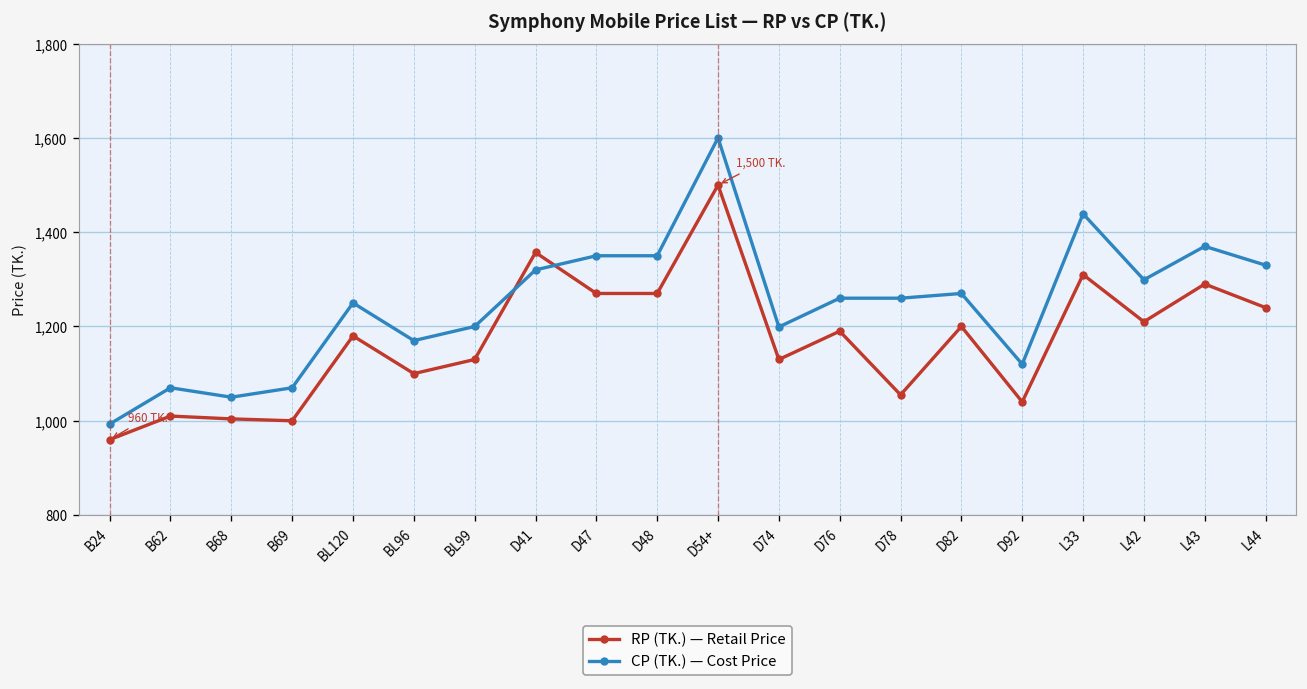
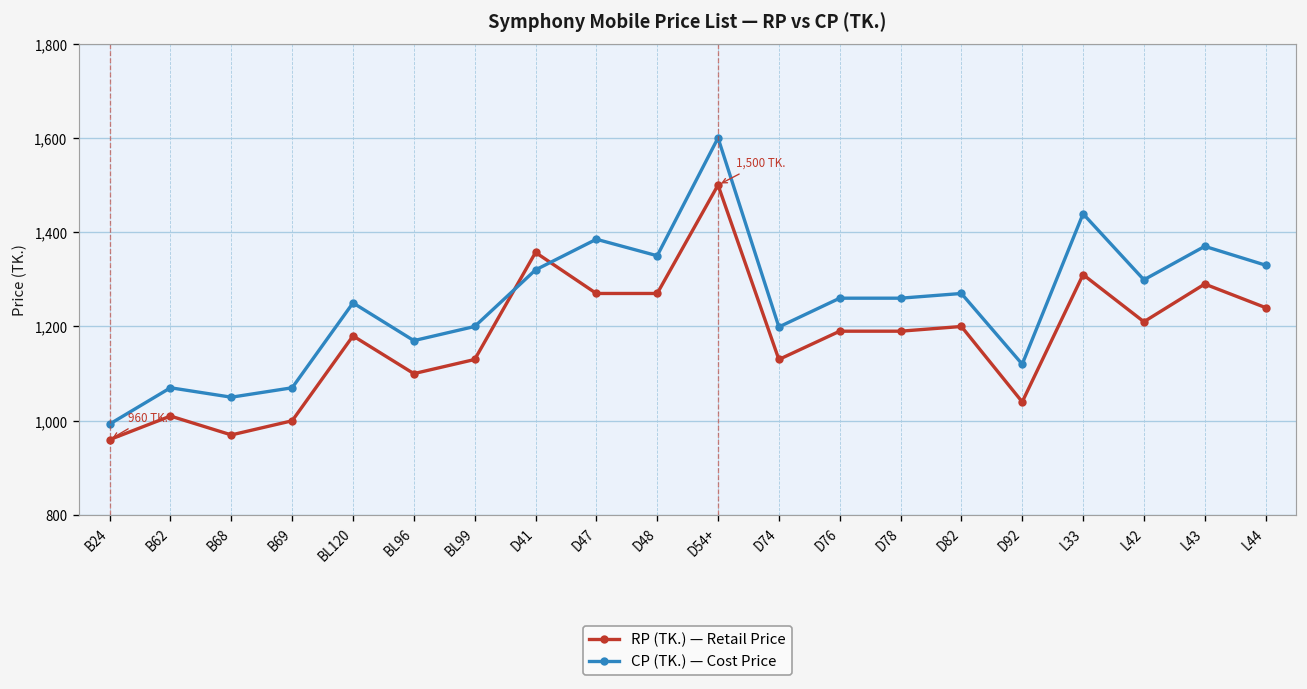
  {
    "RP (TK.) — Retail Price": {
-     "B68": "1,000",
+     "B68": "970",
      "B69": "1,000",
      "BL120": "1,180",
      "BL96": "1,100",
      "BL99": "1,130",
      "D41": "1,360",
      "D47": "1,270",
      "D48": "1,270",
      "D74": "1,130",
      "D76": "1,190",
-     "D78": "1,060",
+     "D78": "1,190",
      "D82": "1,200",
      "D92": "1,040",
      "L33": "1,310",
      "L42": "1,210",
      "L43": "1,290",
      "L44": "1,240"
    },
    "CP (TK.) — Cost Price": {
      "B24": "990",
      "B62": "1,070",
      "B68": "1,050",
      "B69": "1,070",
      "BL120": "1,250",
      "BL96": "1,170",
      "BL99": "1,200",
      "D41": "1,320",
-     "D47": "1,350",
+     "D47": "1,390",
      "D48": "1,350",
      "D54+": "1,600",
      "D74": "1,200",
      "D76": "1,260",
      "D78": "1,260",
      "D82": "1,270",
      "D92": "1,120",
      "L33": "1,440",
      "L42": "1,300",
      "L43": "1,370",
      "L44": "1,330"
    }
  }
